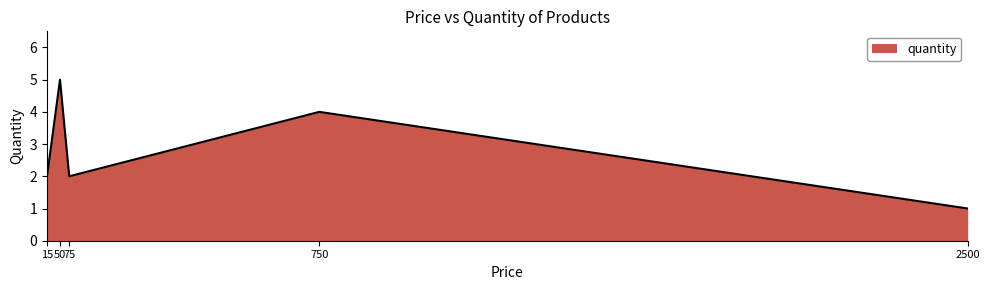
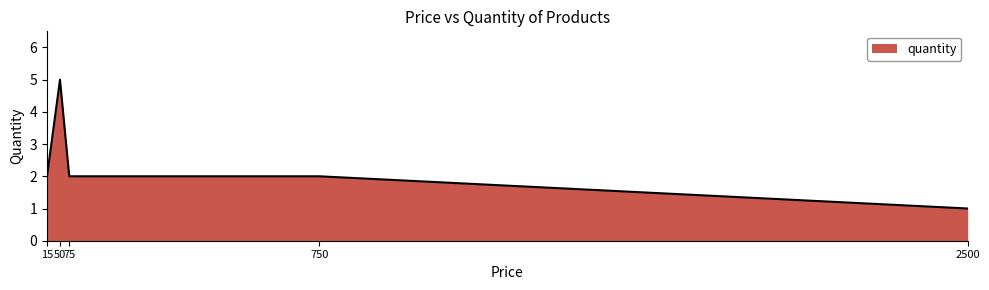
  {
    "15": 2,
-   "750": 4,
+   "750": 2,
    "2500": 1
  }
